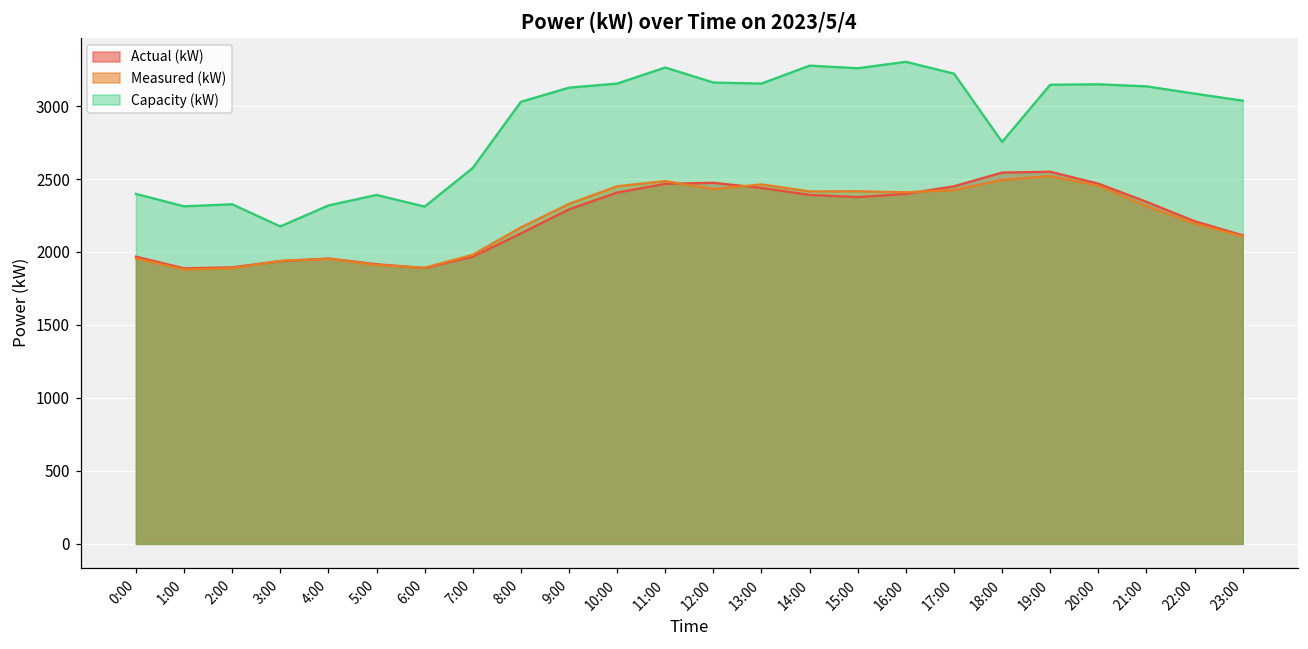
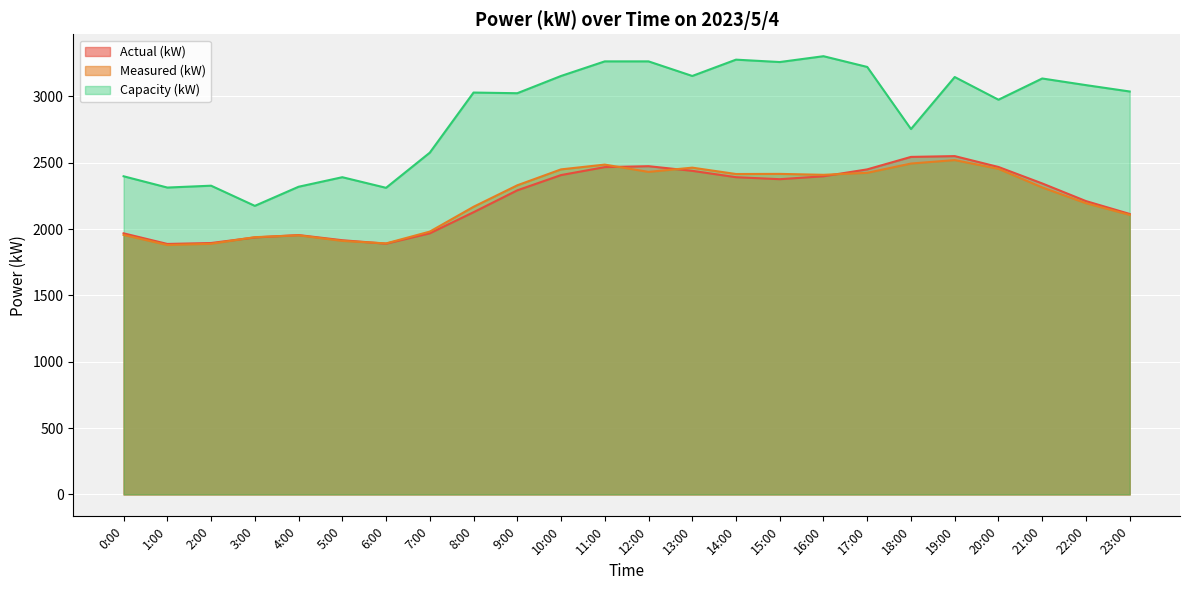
  {
    "Capacity (kW)": {
      "0:00": 2400,
      "1:00": 2310,
      "2:00": 2330,
      "3:00": 2180,
      "4:00": 2320,
      "5:00": 2390,
      "6:00": 2310,
      "7:00": 2580,
      "8:00": 3030,
-     "9:00": 3130,
+     "9:00": 3020,
      "10:00": 3150,
      "11:00": 3260,
-     "12:00": 3160,
+     "12:00": 3260,
      "13:00": 3150,
      "14:00": 3280,
      "15:00": 3260,
      "16:00": 3300,
      "17:00": 3220,
      "18:00": 2750,
      "19:00": 3150,
-     "20:00": 3150,
+     "20:00": 2980,
      "21:00": 3140,
      "22:00": 3090,
      "23:00": 3040
    }
  }
